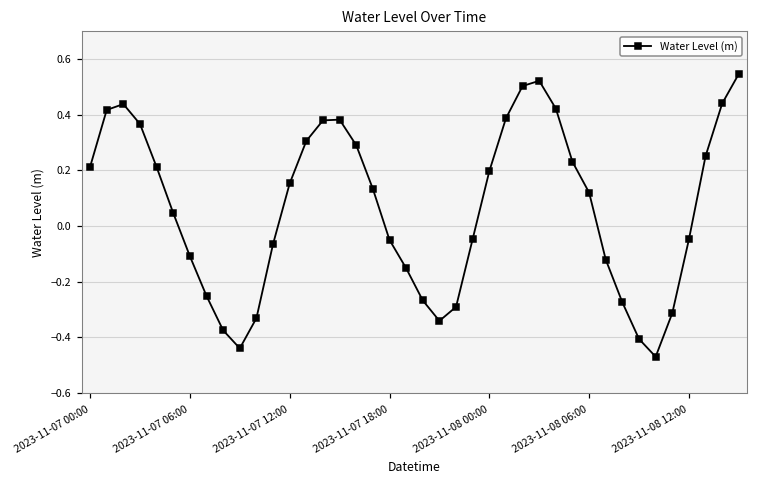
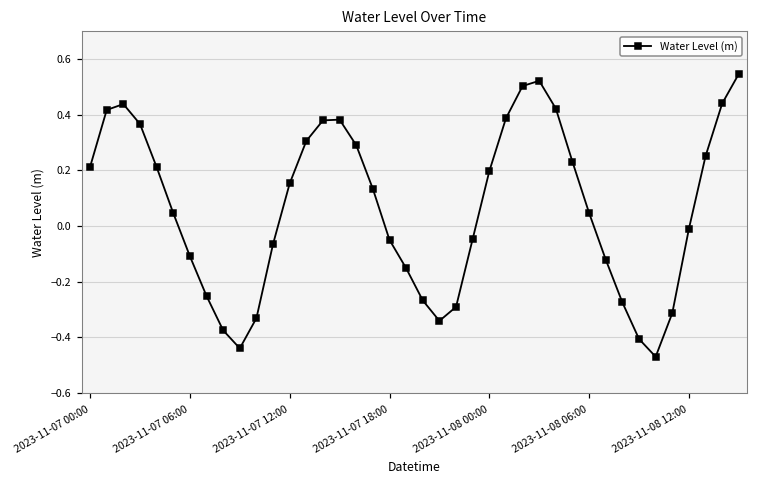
  {
    "2023-11-07 00:00": 0.21,
    "2023-11-07 06:00": -0.11,
    "2023-11-07 12:00": 0.15,
    "2023-11-07 18:00": -0.05,
    "2023-11-08 00:00": 0.20,
-   "2023-11-08 06:00": 0.12,
-   "2023-11-08 12:00": -0.05
+   "2023-11-08 06:00": 0.05,
+   "2023-11-08 12:00": -0.01
  }
